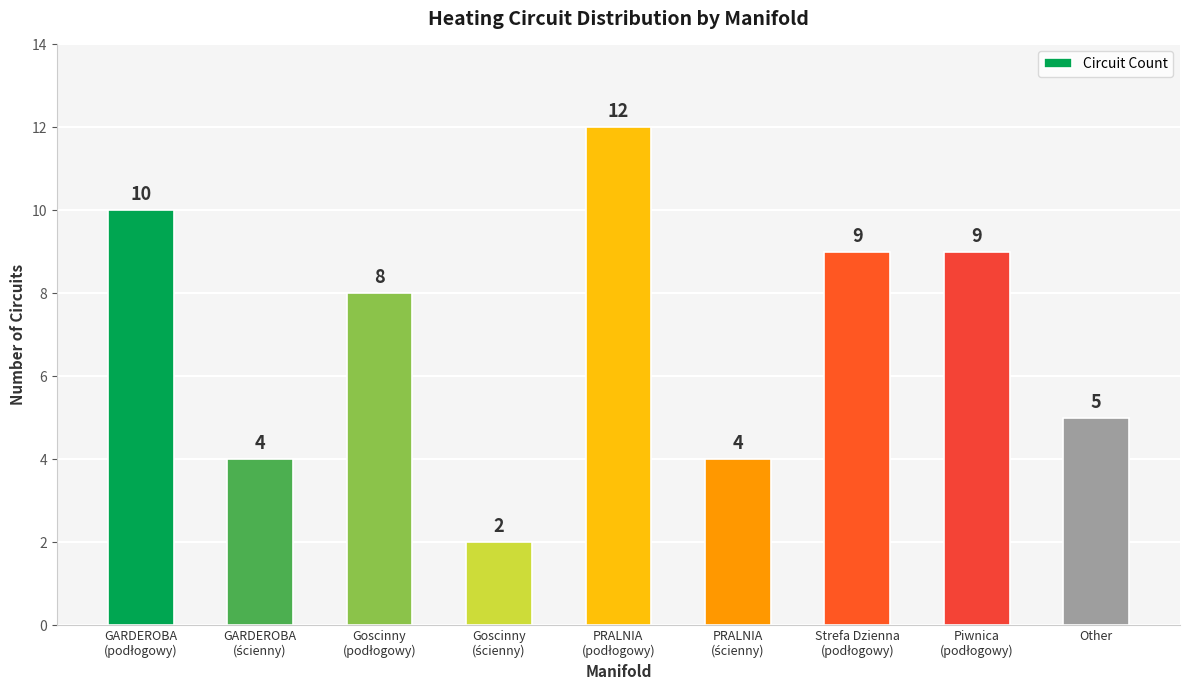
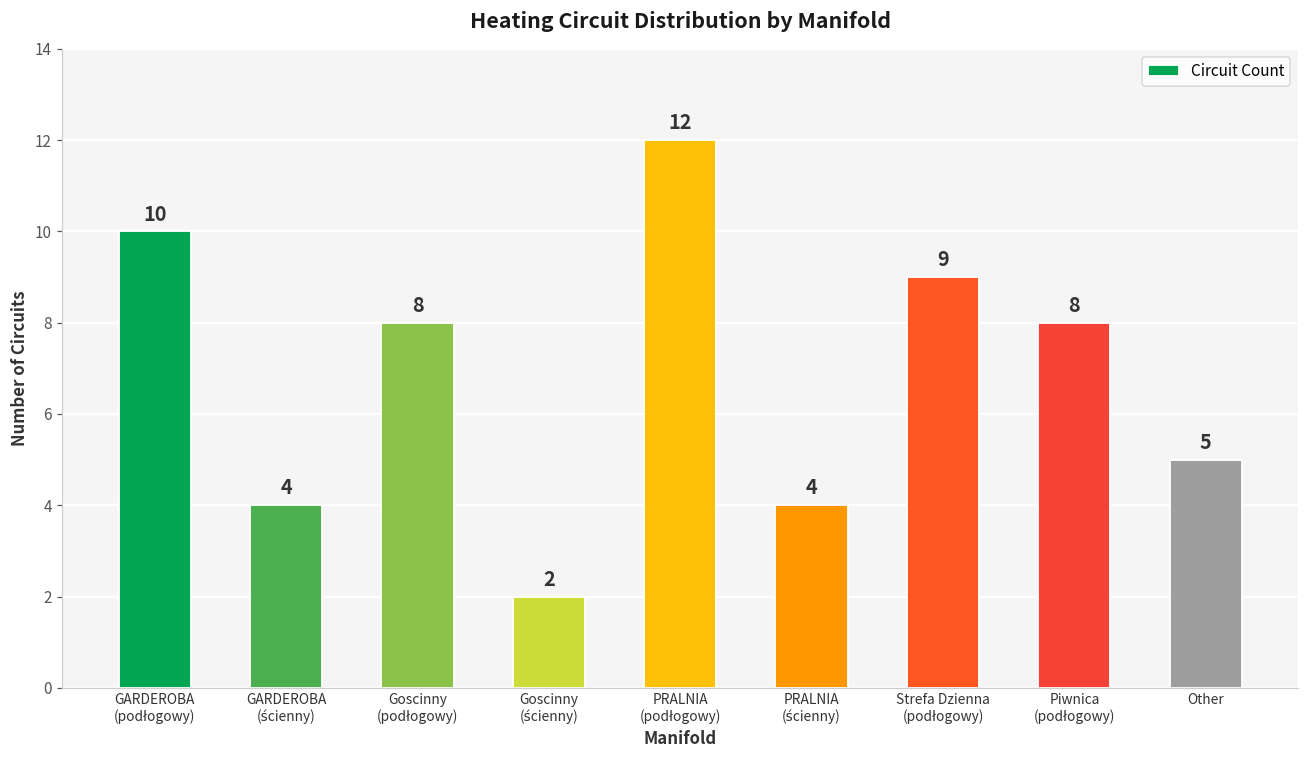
  {
    "GARDEROBA (podłogowy)": 10,
    "GARDEROBA (ścienny)": 4,
    "Goscinny (podłogowy)": 8,
    "Goscinny (ścienny)": 2,
    "PRALNIA (podłogowy)": 12,
    "PRALNIA (ścienny)": 4,
    "Strefa Dzienna (podłogowy)": 9,
-   "Piwnica (podłogowy)": 9,
+   "Piwnica (podłogowy)": 8,
    "Other": 5
  }
